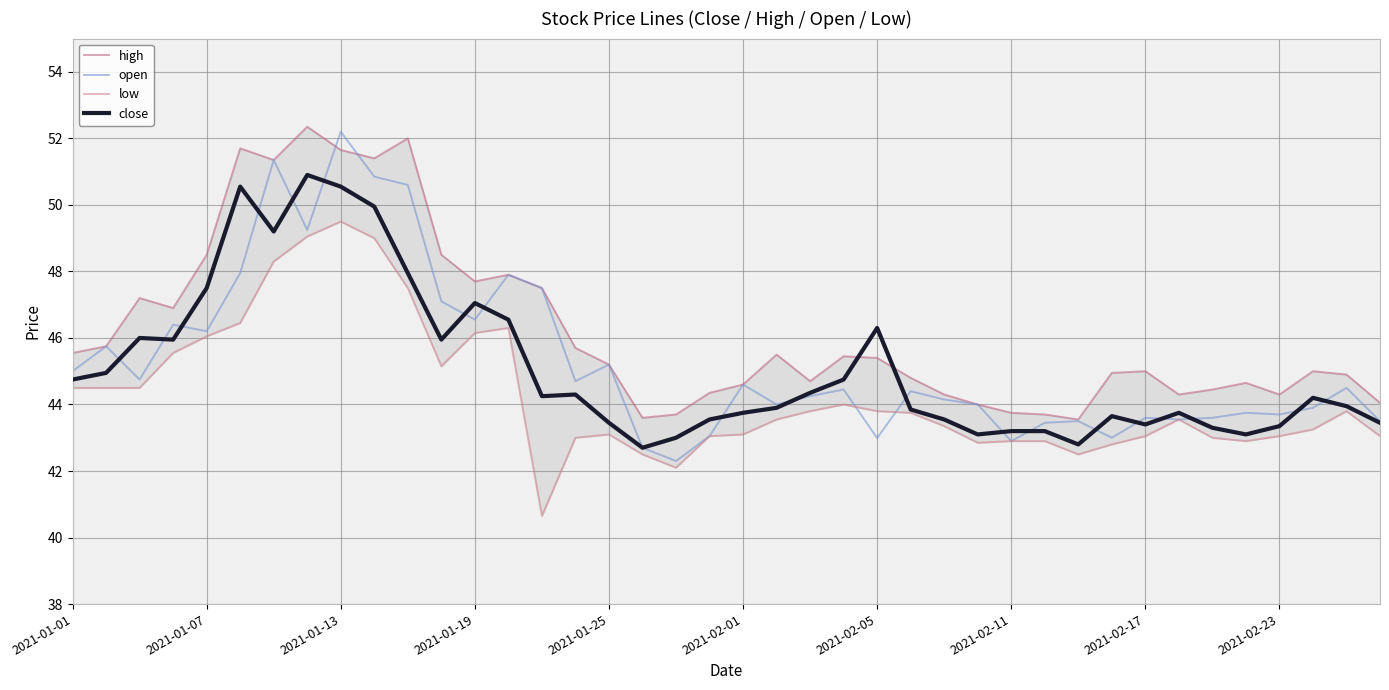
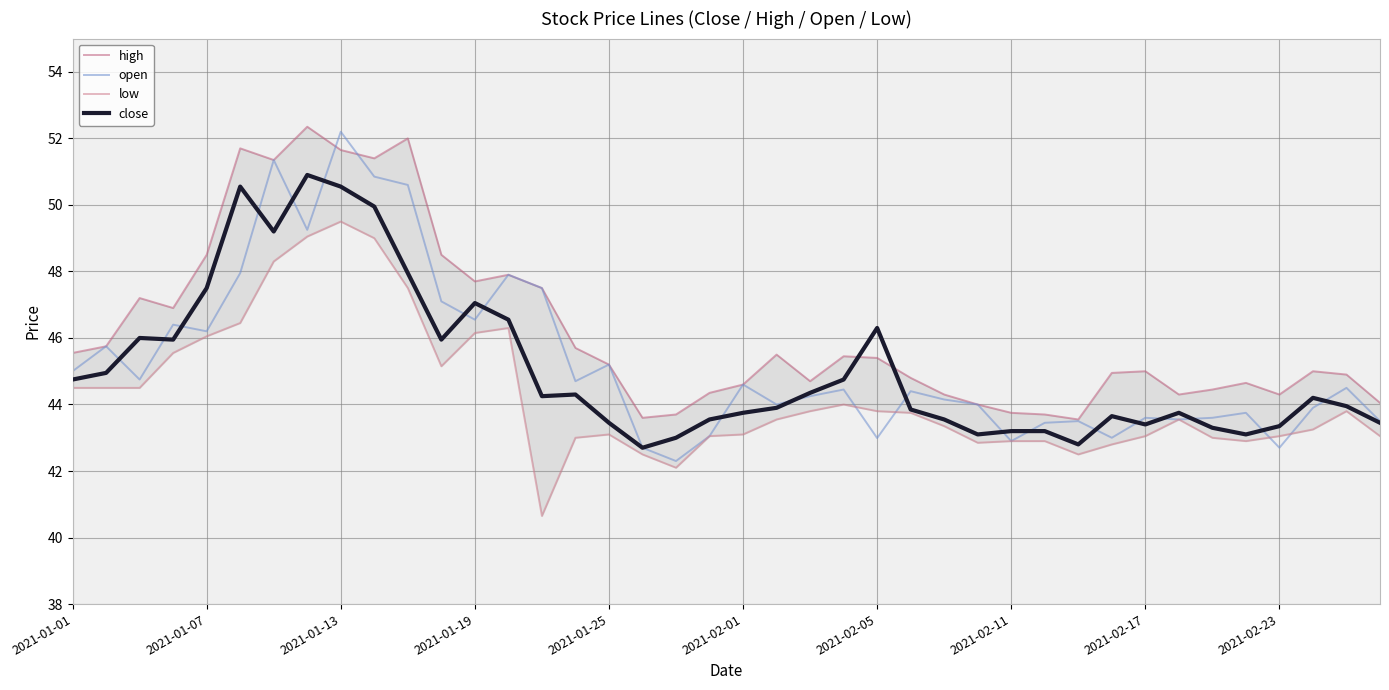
  {
    "open": {
      "2021-01-01": 45.0,
      "2021-01-07": 46.2,
      "2021-01-13": 52.2,
      "2021-01-19": 46.6,
      "2021-02-05": 43.0,
      "2021-02-17": 43.6,
-     "2021-02-23": 43.7
+     "2021-02-23": 42.7
    },
    "close": {
      "2021-01-01": 44.8,
      "2021-01-07": 47.5,
      "2021-01-13": 50.6,
      "2021-01-19": 47.1,
      "2021-01-25": 43.5,
      "2021-02-01": 43.8,
      "2021-02-05": 46.3,
      "2021-02-11": 43.2,
      "2021-02-17": 43.4,
      "2021-02-23": 43.4
    }
  }
